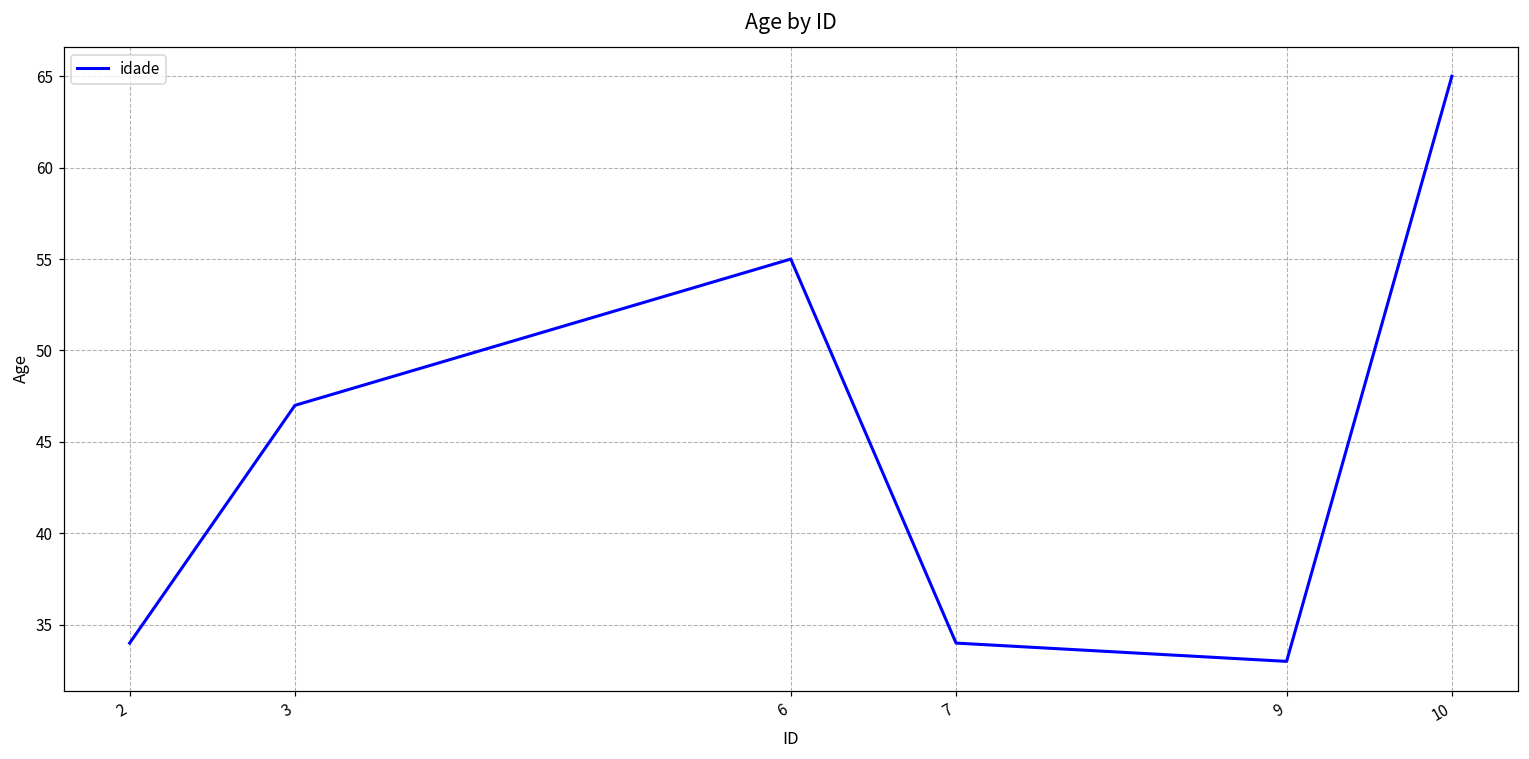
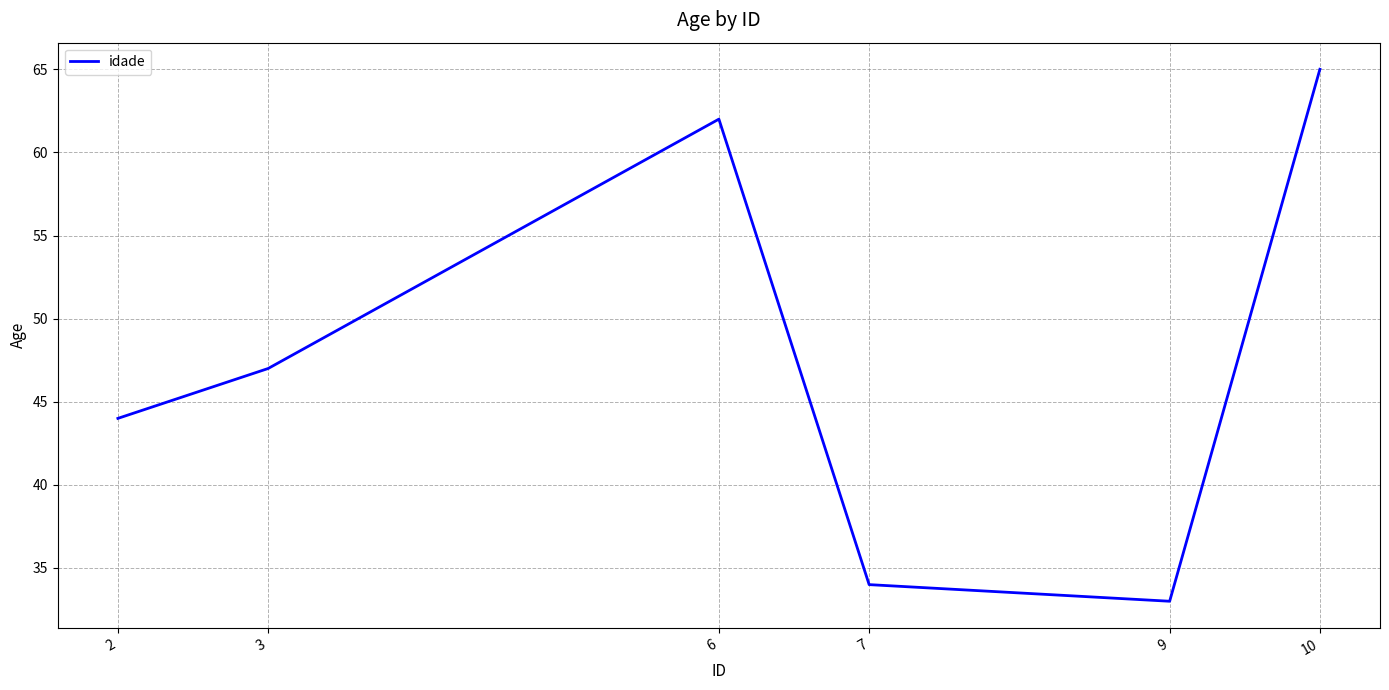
  {
-   "2": 34,
+   "2": 44,
    "3": 47,
-   "6": 55,
+   "6": 62,
    "7": 34,
    "9": 33,
    "10": 65
  }
